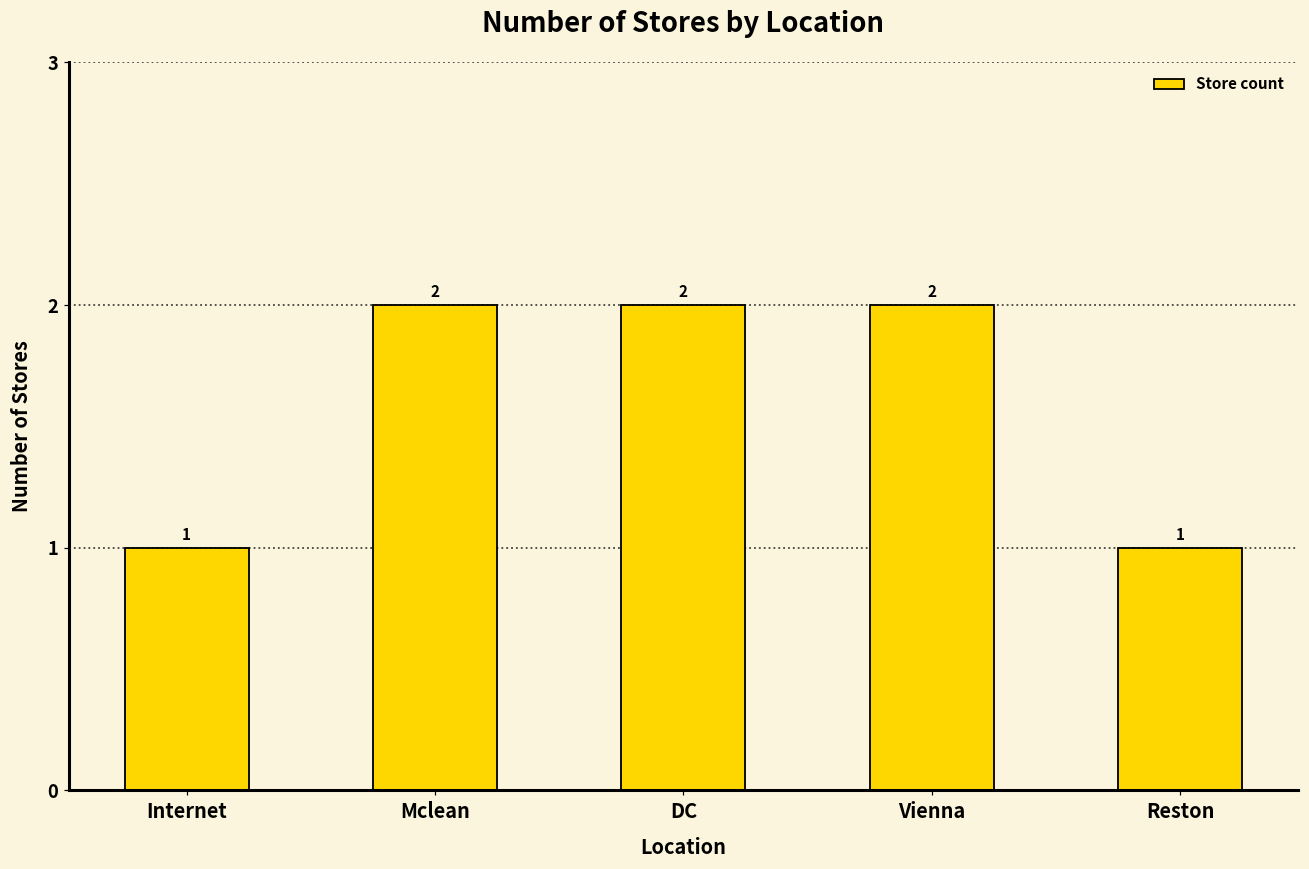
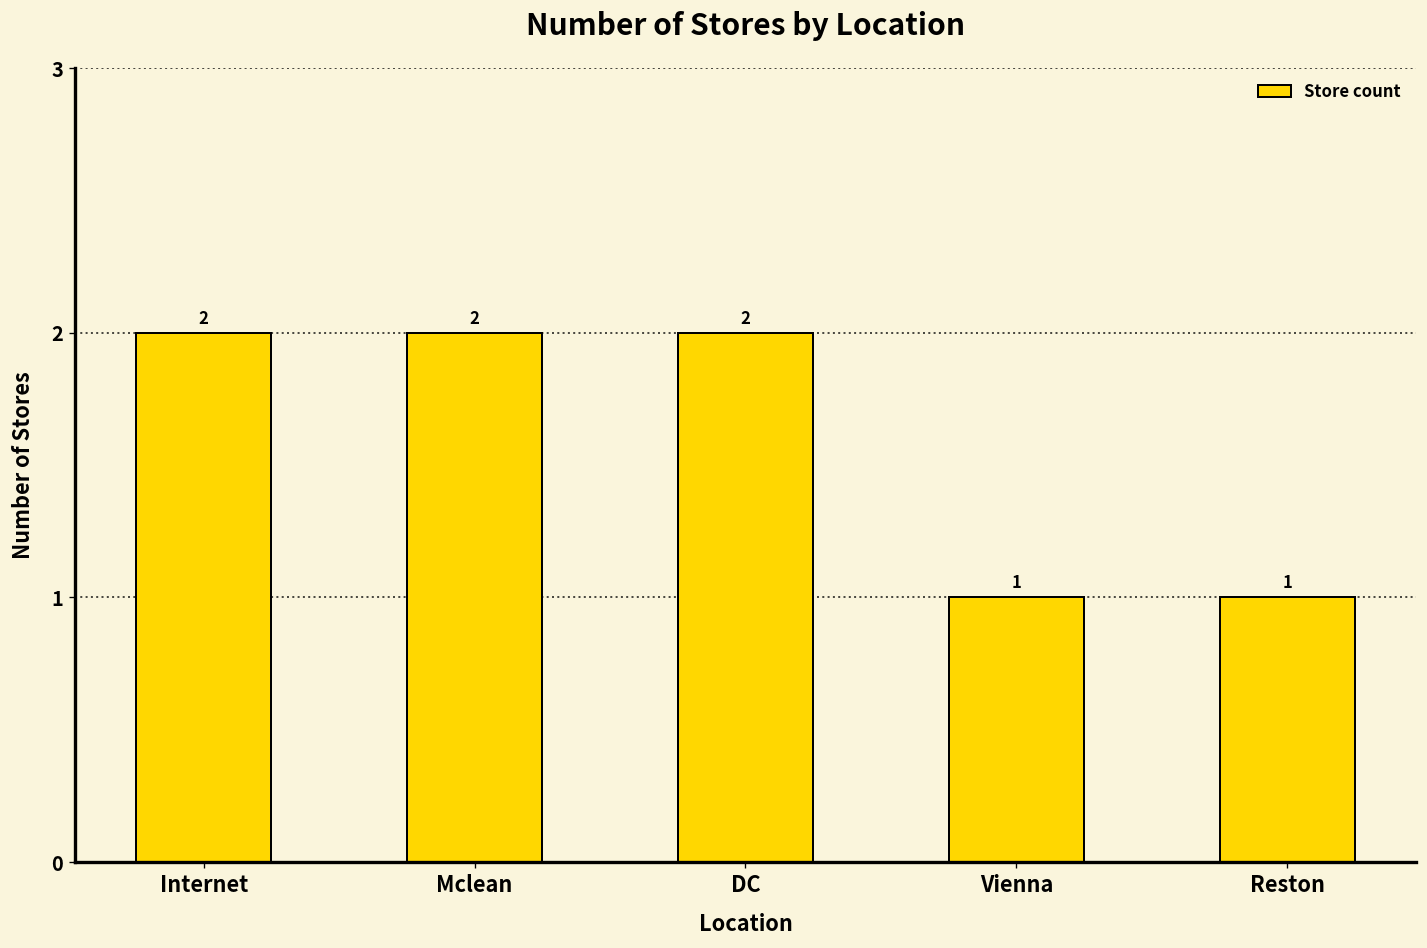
  {
-   "Internet": 1,
+   "Internet": 2,
    "Mclean": 2,
    "DC": 2,
-   "Vienna": 2,
+   "Vienna": 1,
    "Reston": 1
  }
